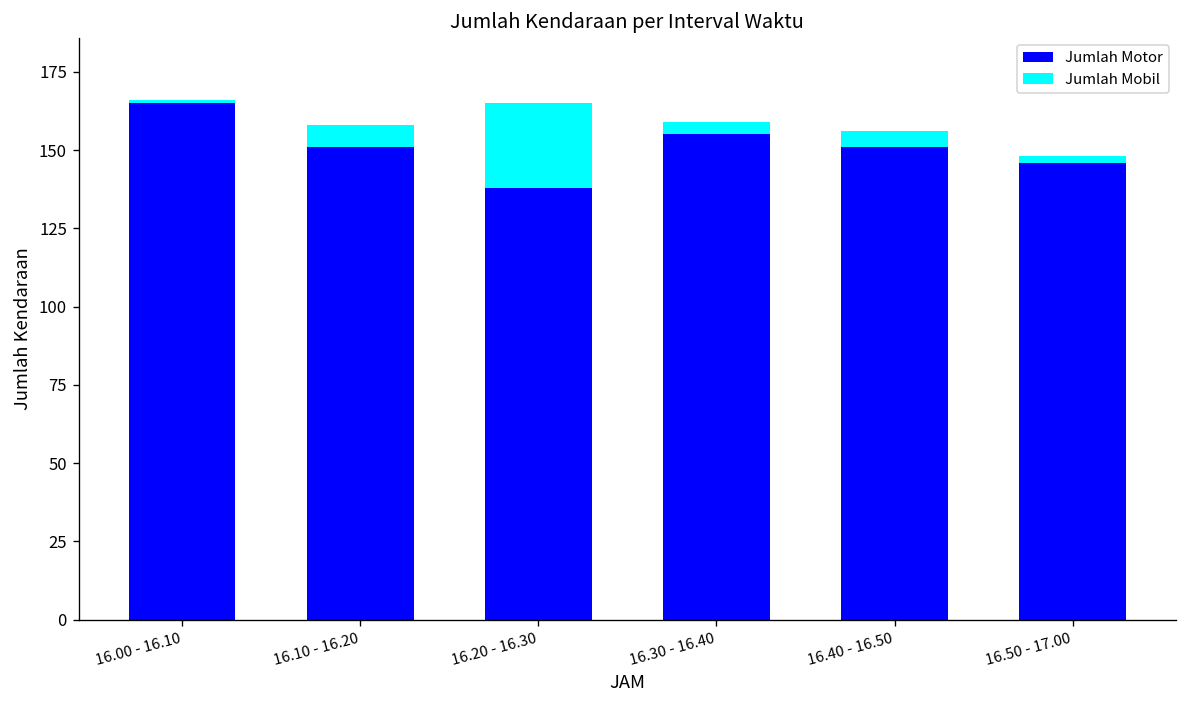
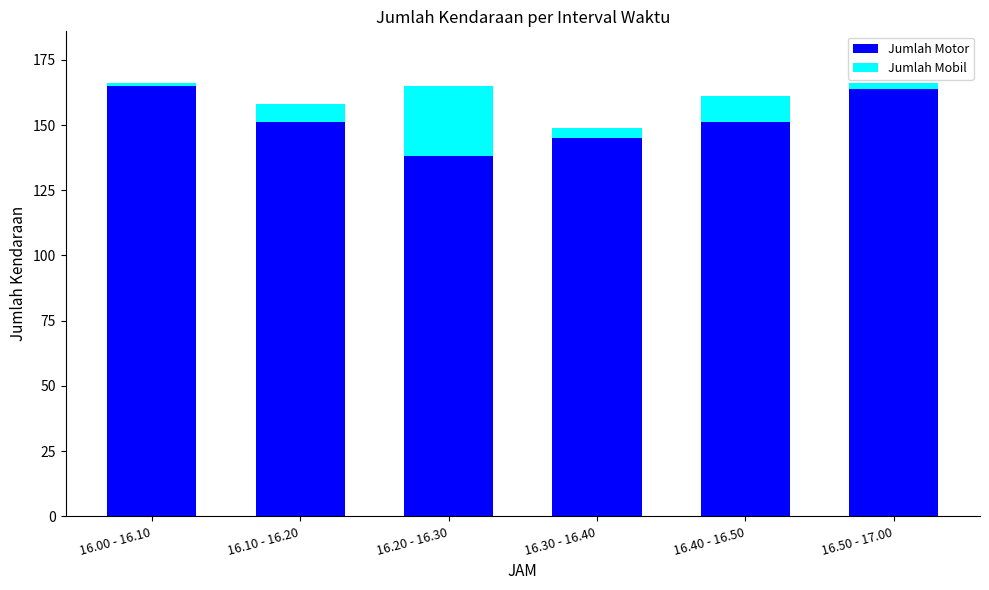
  {
    "Jumlah Motor": {
      "16.00 - 16.10": 165,
      "16.10 - 16.20": 151,
      "16.20 - 16.30": 138,
-     "16.30 - 16.40": 155,
+     "16.30 - 16.40": 145,
      "16.40 - 16.50": 151,
-     "16.50 - 17.00": 146
+     "16.50 - 17.00": 164
    },
    "Jumlah Mobil": {
      "16.00 - 16.10": 1,
      "16.10 - 16.20": 7,
      "16.20 - 16.30": 27,
      "16.30 - 16.40": 4,
-     "16.40 - 16.50": 5,
+     "16.40 - 16.50": 10,
      "16.50 - 17.00": 2
    }
  }
